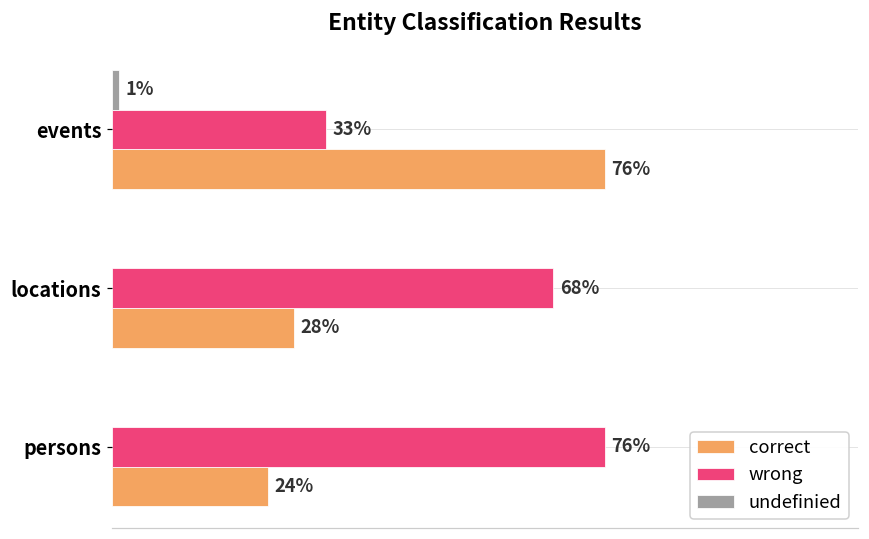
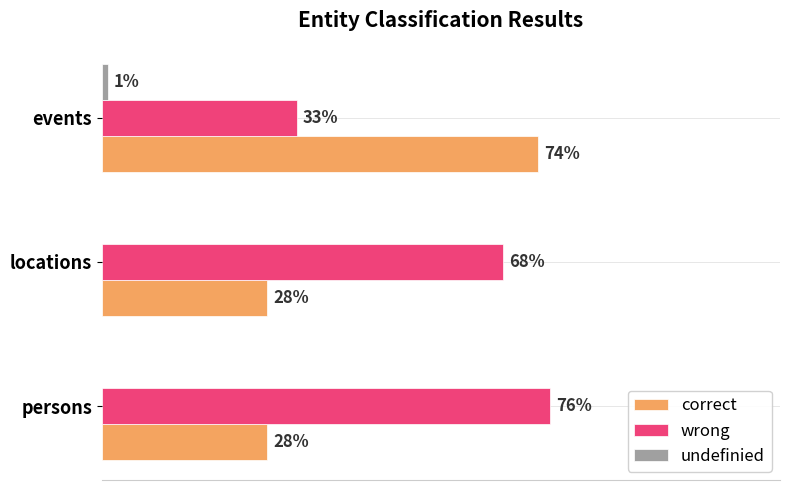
  {
    "correct": {
-     "events": "76%",
+     "events": "74%",
      "locations": "28%",
-     "persons": "24%"
+     "persons": "28%"
    },
    "wrong": {
      "events": "33%",
      "locations": "68%",
      "persons": "76%"
    },
    "undefinied": {
      "events": "1%"
    }
  }
